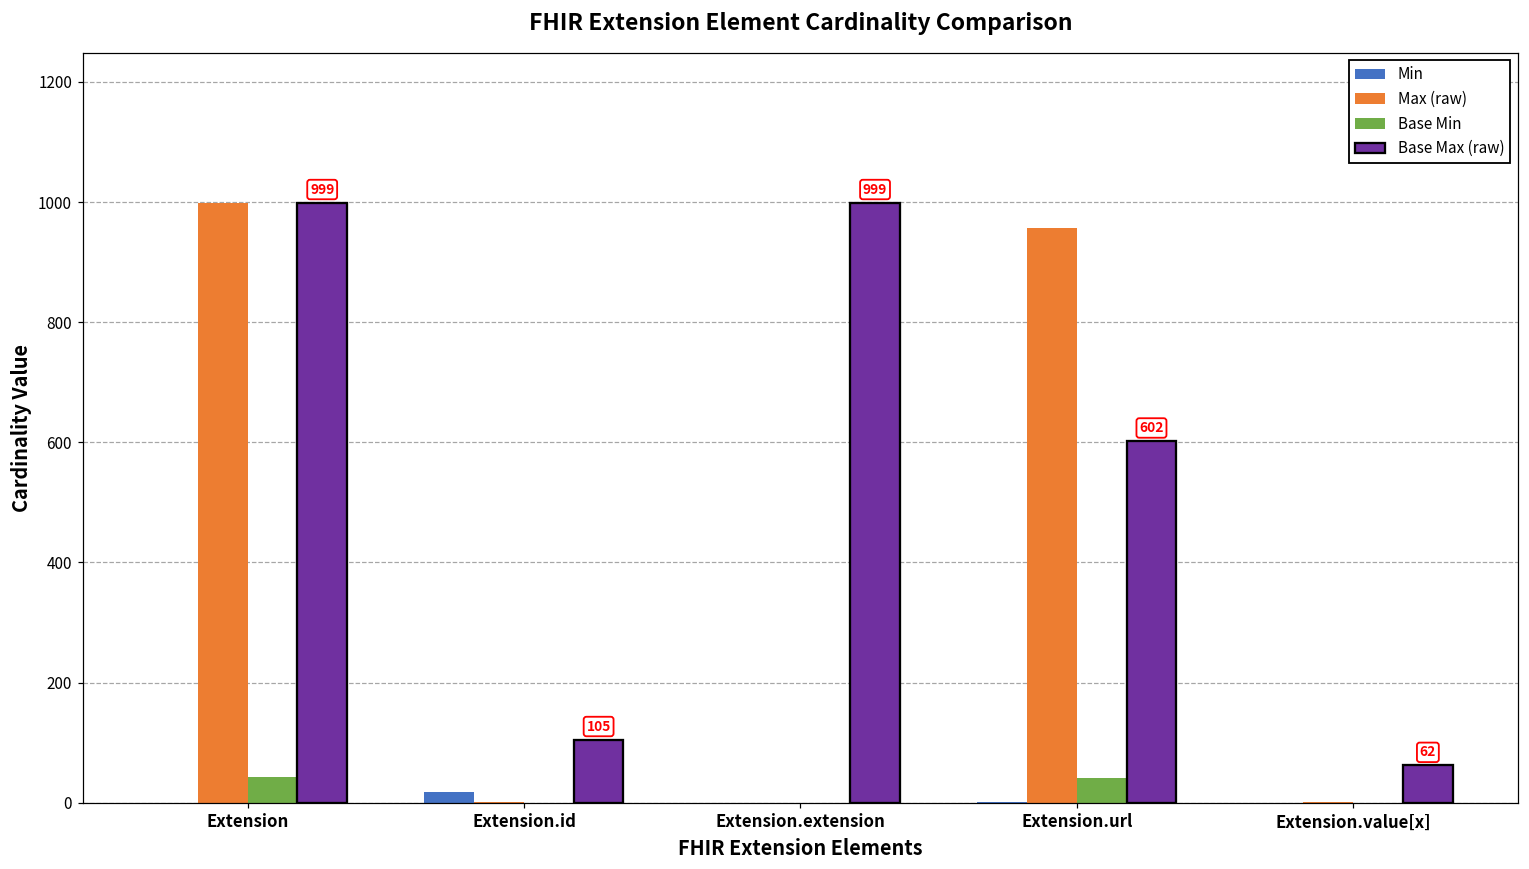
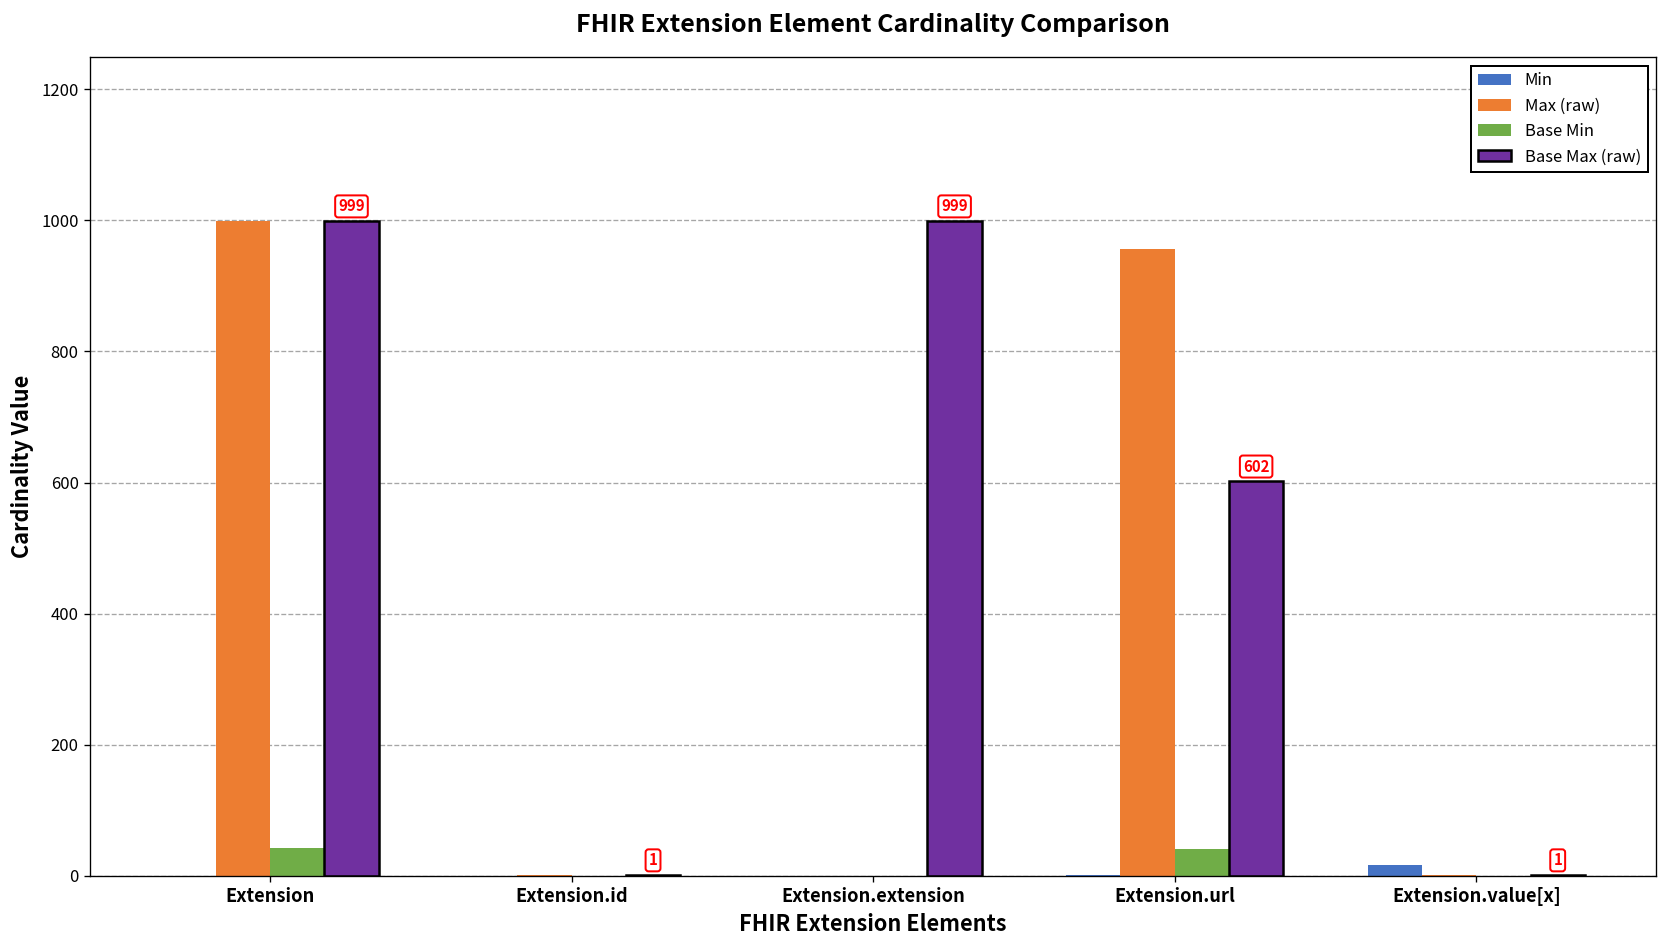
  {
    "Min": {
      "Extension": 0,
-     "Extension.id": 20,
+     "Extension.id": 0,
      "Extension.extension": 0,
-     "Extension.value[x]": 0
+     "Extension.value[x]": 20
    },
    "Max (raw)": {
      "Extension": 1000,
      "Extension.extension": 0,
      "Extension.url": 960
    },
    "Base Min": {
      "Extension": 40,
      "Extension.id": 0,
      "Extension.extension": 0,
      "Extension.url": 40,
      "Extension.value[x]": 0
    },
    "Base Max (raw)": {
-     "Extension.id": 105,
-     "Extension.value[x]": 62
+     "Extension.id": 1,
+     "Extension.value[x]": 1
    }
  }
